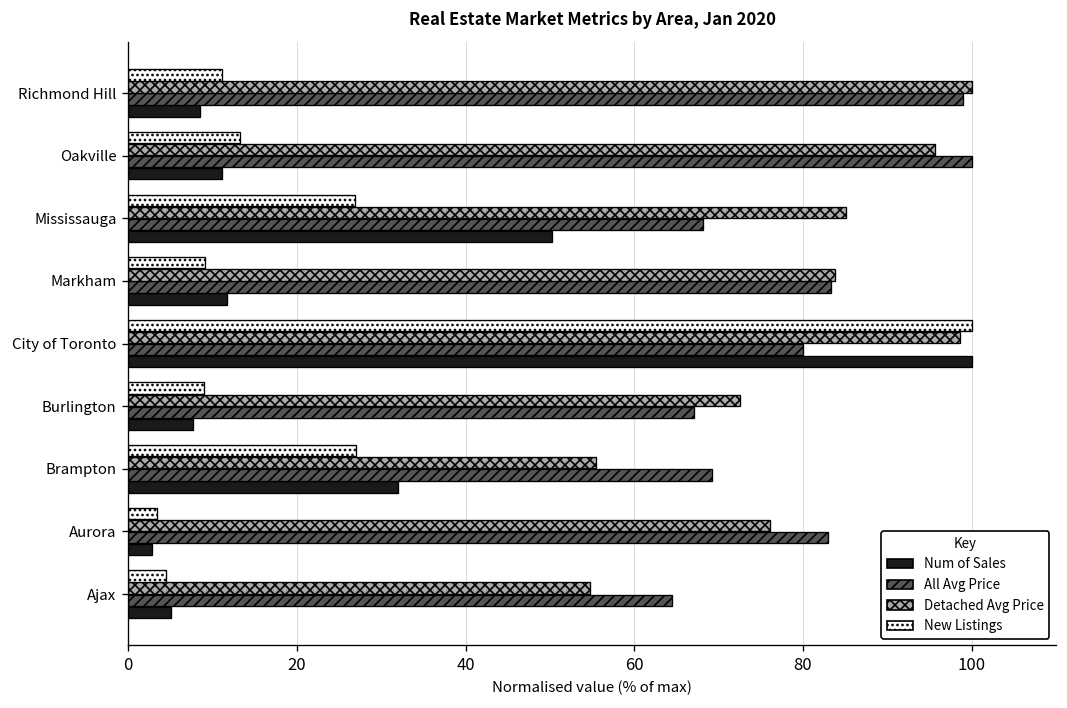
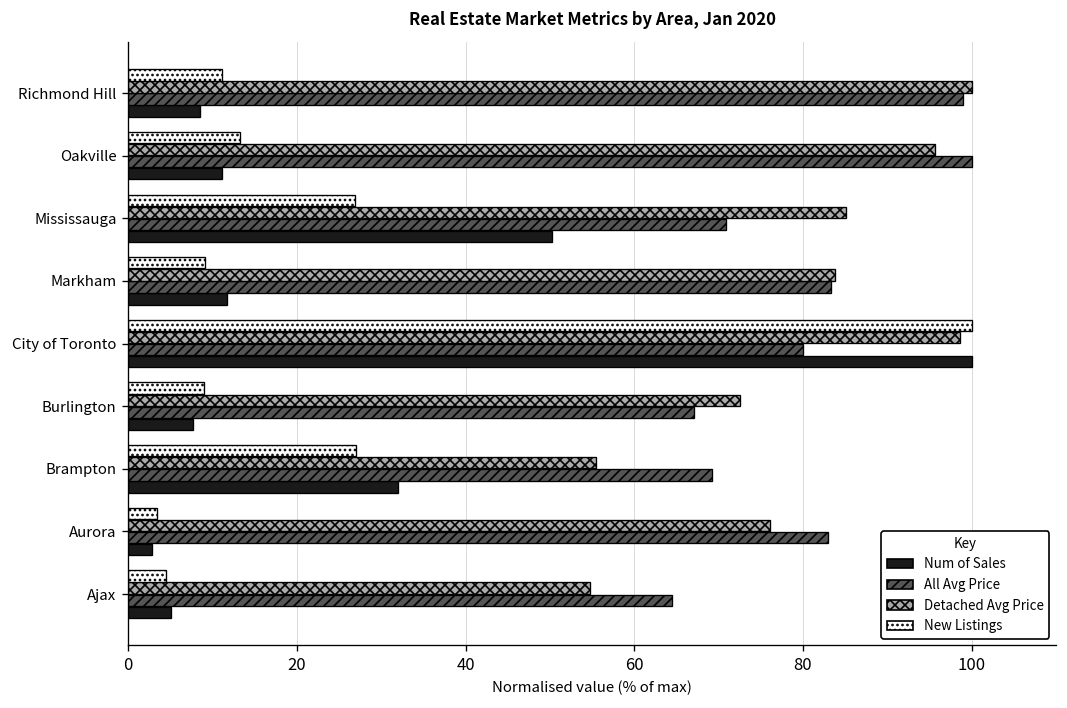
  {
    "Num of Sales": {
      "Richmond Hill": 9,
      "Oakville": 11,
      "Mississauga": 50,
      "Markham": 12,
      "City of Toronto": 100,
      "Burlington": 8,
      "Brampton": 32,
      "Aurora": 3,
      "Ajax": 5
    },
    "All Avg Price": {
      "Richmond Hill": 99,
      "Oakville": 100,
-     "Mississauga": 68,
+     "Mississauga": 71,
      "Markham": 83,
      "City of Toronto": 80,
      "Burlington": 67,
      "Brampton": 69,
      "Aurora": 83,
      "Ajax": 64
    },
    "Detached Avg Price": {
      "Richmond Hill": 100,
      "Oakville": 96,
      "Mississauga": 85,
      "Markham": 84,
      "City of Toronto": 99,
      "Burlington": 73,
      "Brampton": 55,
      "Aurora": 76,
      "Ajax": 55
    },
    "New Listings": {
      "Richmond Hill": 11,
      "Oakville": 13,
      "Mississauga": 27,
      "Markham": 9,
      "City of Toronto": 100,
      "Burlington": 9,
      "Brampton": 27,
      "Aurora": 3,
      "Ajax": 4
    }
  }
